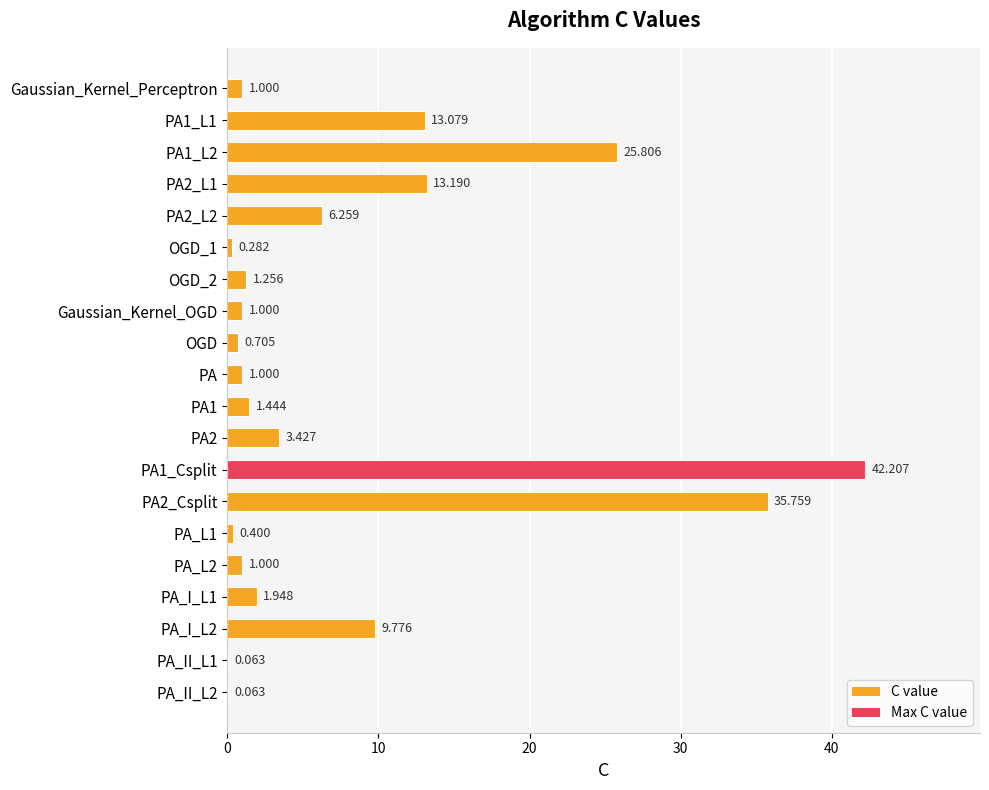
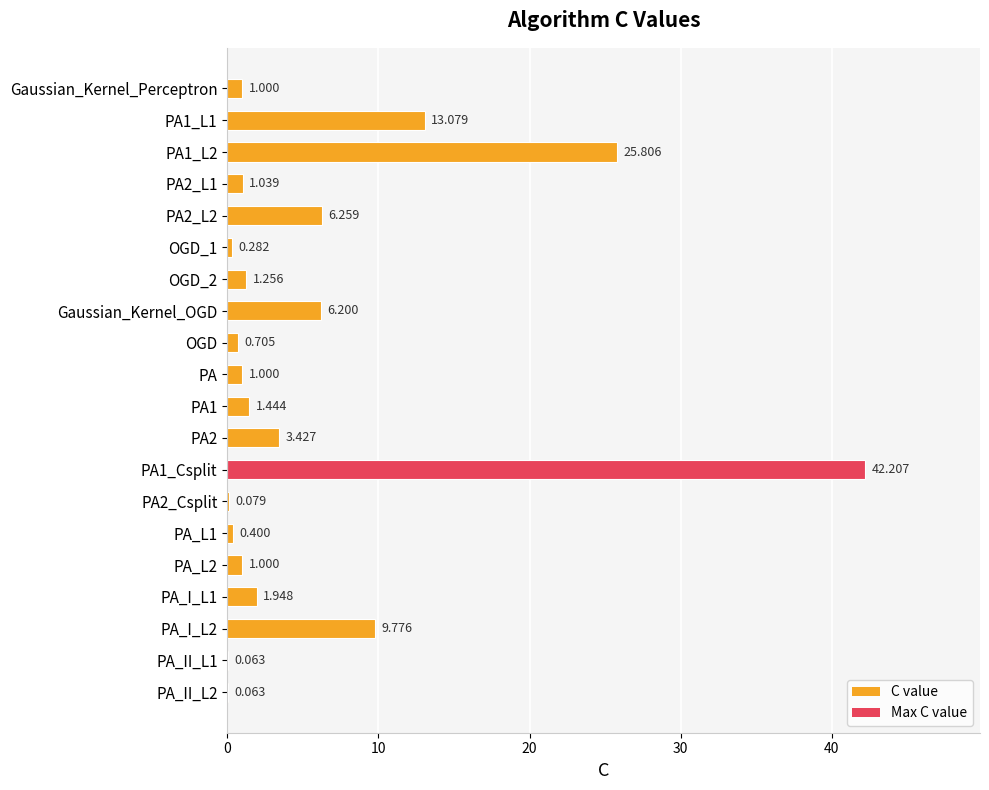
  {
    "Gaussian_Kernel_Perceptron": 1.000,
    "PA1_L1": 13.079,
    "PA1_L2": 25.806,
-   "PA2_L1": 13.190,
+   "PA2_L1": 1.039,
    "PA2_L2": 6.259,
    "OGD_1": 0.282,
    "OGD_2": 1.256,
-   "Gaussian_Kernel_OGD": 1.000,
+   "Gaussian_Kernel_OGD": 6.200,
    "OGD": 0.705,
    "PA": 1.000,
    "PA1": 1.444,
    "PA2": 3.427,
    "PA1_Csplit": 42.207,
-   "PA2_Csplit": 35.759,
+   "PA2_Csplit": 0.079,
    "PA_L1": 0.400,
    "PA_L2": 1.000,
    "PA_I_L1": 1.948,
    "PA_I_L2": 9.776,
    "PA_II_L1": 0.063,
    "PA_II_L2": 0.063
  }
